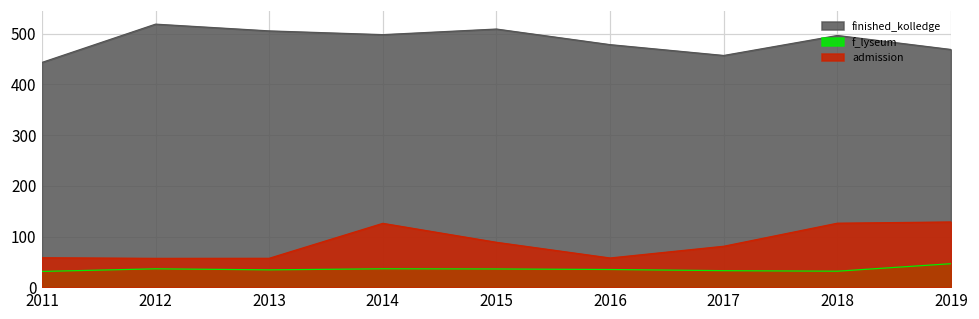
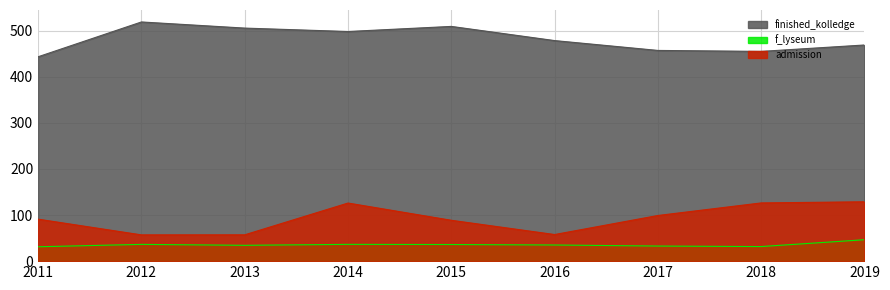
  {
    "finished_kolledge": {
      "2011": 440,
      "2012": 520,
      "2013": 510,
      "2014": 500,
      "2015": 510,
      "2016": 480,
      "2017": 460,
-     "2018": 500,
+     "2018": 450,
      "2019": 470
    },
    "f_lyseum": {
      "2011": 30,
      "2012": 40,
      "2013": 30,
      "2014": 40,
      "2015": 40,
      "2016": 40,
      "2017": 30,
      "2018": 30,
      "2019": 50
    },
    "admission": {
-     "2011": 60,
+     "2011": 90,
      "2012": 60,
      "2013": 60,
      "2014": 130,
      "2015": 90,
      "2016": 60,
-     "2017": 80,
+     "2017": 100,
      "2018": 130,
      "2019": 130
    }
  }
